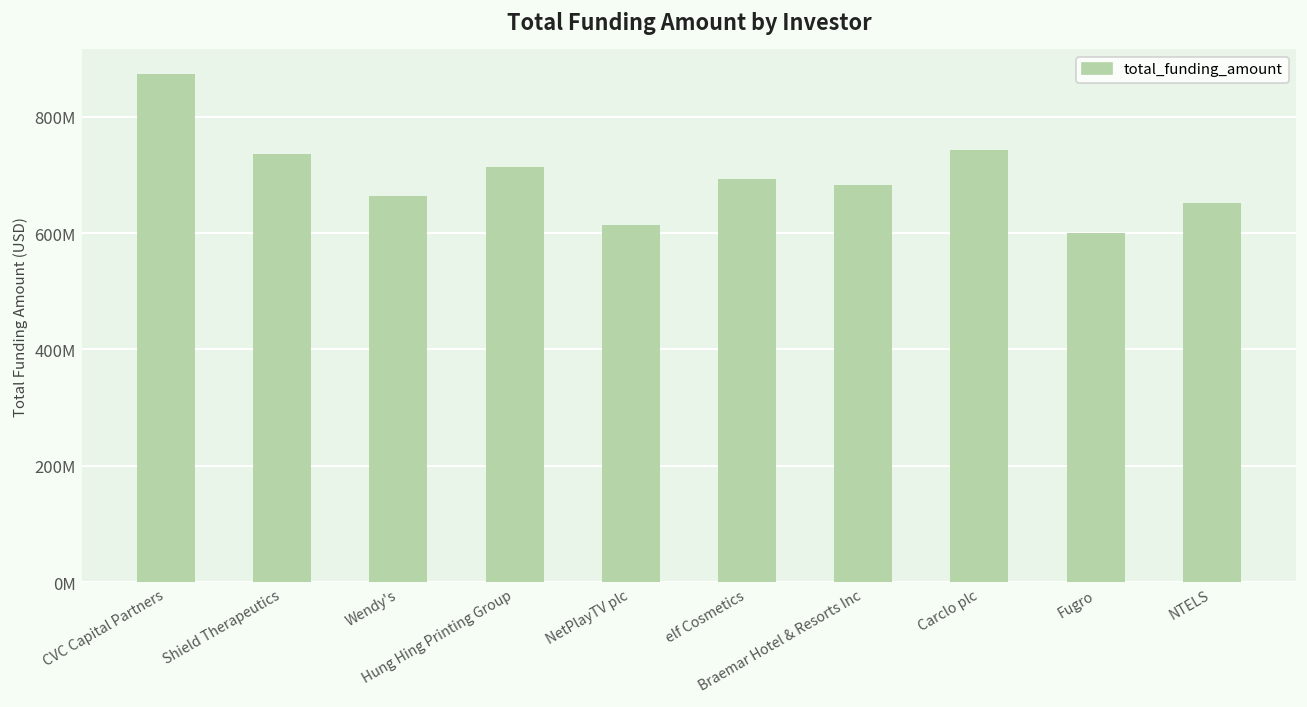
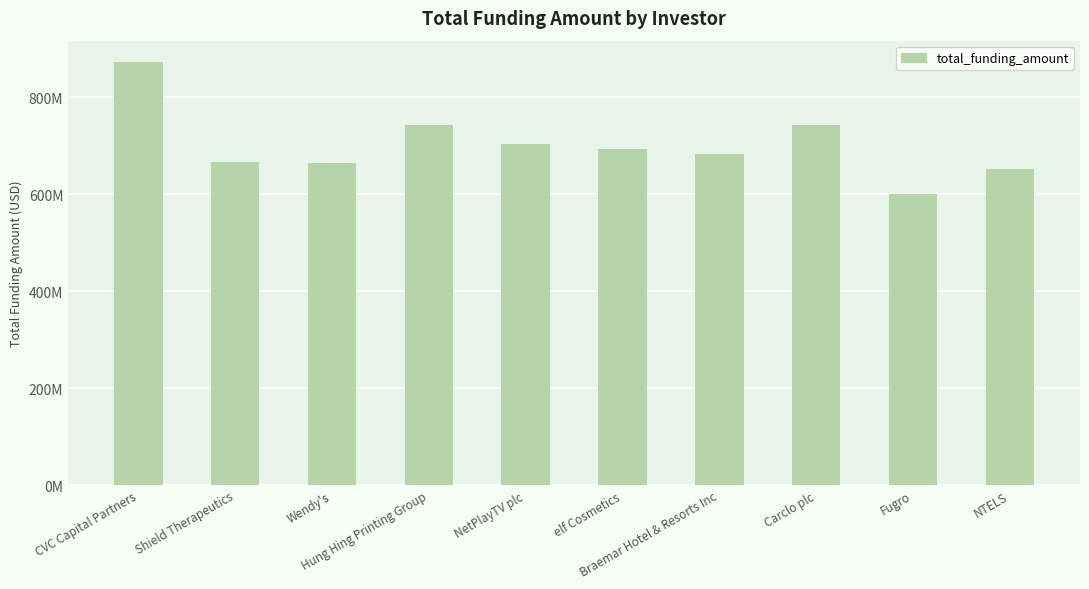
  {
    "CVC Capital Partners": 870000000,
-   "Shield Therapeutics": 740000000,
+   "Shield Therapeutics": 670000000,
    "Wendy's": 660000000,
-   "Hung Hing Printing Group": 710000000,
-   "NetPlayTV plc": 610000000,
+   "Hung Hing Printing Group": 740000000,
+   "NetPlayTV plc": 700000000,
    "elf Cosmetics": 690000000,
    "Braemar Hotel & Resorts Inc": 680000000,
    "Carclo plc": 740000000,
    "Fugro": 600000000,
    "NTELS": 650000000
  }
